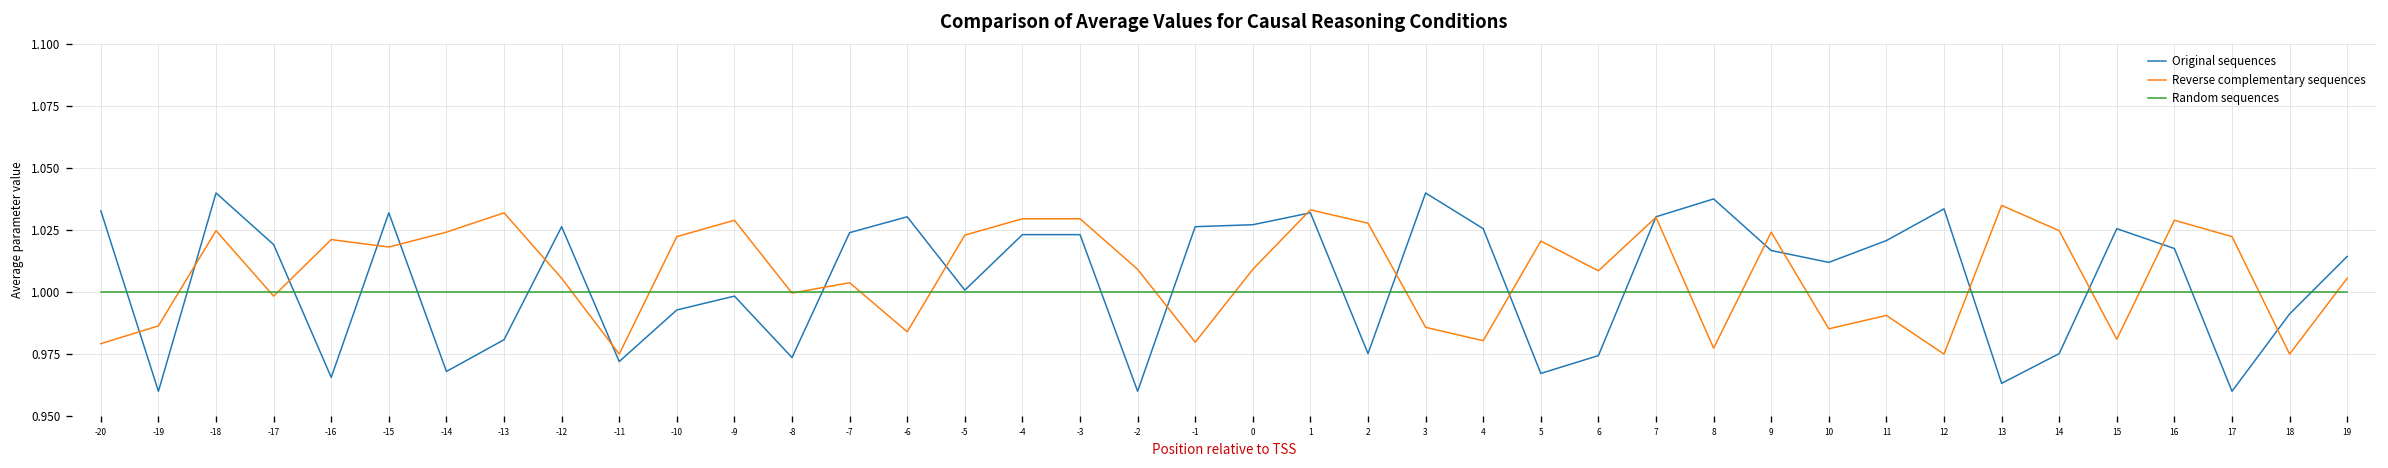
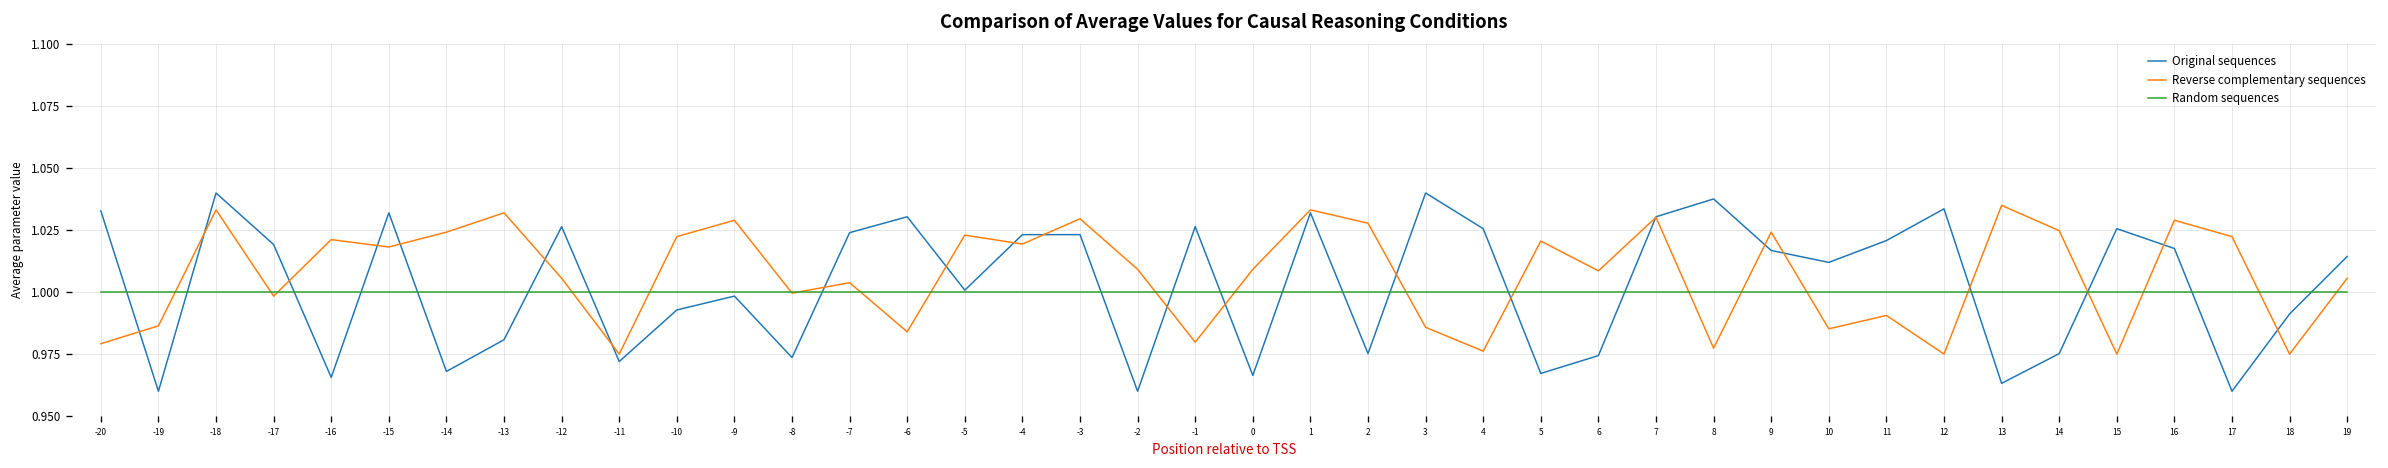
  {
    "Original sequences": {
      "-20": 1.033,
      "-19": 0.960,
      "-18": 1.040,
      "-17": 1.019,
      "-16": 0.966,
      "-15": 1.032,
      "-14": 0.968,
      "-13": 0.981,
      "-12": 1.026,
      "-11": 0.972,
      "-10": 0.993,
      "-9": 0.998,
      "-8": 0.974,
      "-7": 1.024,
      "-6": 1.030,
      "-4": 1.023,
      "-3": 1.023,
      "-2": 0.960,
      "-1": 1.026,
-     "0": 1.027,
+     "0": 0.966,
      "2": 0.975,
      "3": 1.040,
      "4": 1.026,
      "5": 0.967,
      "6": 0.974,
      "8": 1.038,
      "9": 1.017,
      "10": 1.012,
      "11": 1.021,
      "12": 1.034,
      "13": 0.963,
      "14": 0.975,
      "15": 1.026,
      "16": 1.018,
      "17": 0.960,
      "18": 0.991,
      "19": 1.014
    },
    "Reverse complementary sequences": {
      "-20": 0.979,
      "-19": 0.986,
-     "-18": 1.025,
+     "-18": 1.033,
      "-17": 0.998,
      "-16": 1.021,
      "-15": 1.018,
      "-14": 1.024,
      "-13": 1.032,
      "-12": 1.006,
      "-11": 0.975,
      "-10": 1.022,
      "-9": 1.029,
      "-7": 1.004,
      "-6": 0.984,
      "-5": 1.023,
-     "-4": 1.030,
+     "-4": 1.019,
      "-3": 1.030,
      "-2": 1.009,
      "-1": 0.980,
      "0": 1.009,
      "2": 1.028,
      "3": 0.986,
-     "4": 0.980,
+     "4": 0.976,
      "5": 1.021,
      "6": 1.009,
      "8": 0.977,
      "9": 1.024,
      "10": 0.985,
      "11": 0.991,
      "12": 0.975,
      "13": 1.035,
      "14": 1.025,
-     "15": 0.981,
+     "15": 0.975,
      "16": 1.029,
      "17": 1.022,
      "18": 0.975,
      "19": 1.006
    },
    "Random sequences": {
      "-20": 1.000,
      "-19": 1.000,
      "-18": 1.000,
      "-17": 1.000,
      "-16": 1.000,
      "-15": 1.000,
      "-14": 1.000,
      "-13": 1.000,
      "-12": 1.000,
      "-11": 1.000,
      "-10": 1.000,
      "-9": 1.000,
      "-7": 1.000,
      "-6": 1.000,
      "-4": 1.000,
      "-3": 1.000,
      "-2": 1.000,
      "-1": 1.000,
      "0": 1.000,
      "1": 1.000,
      "2": 1.000,
      "3": 1.000,
      "4": 1.000,
      "5": 1.000,
      "6": 1.000,
      "7": 1.000,
      "8": 1.000,
      "9": 1.000,
      "10": 1.000,
      "11": 1.000,
      "12": 1.000,
      "13": 1.000,
      "14": 1.000,
      "15": 1.000,
      "16": 1.000,
      "17": 1.000,
      "18": 1.000,
      "19": 1.000
    }
  }
